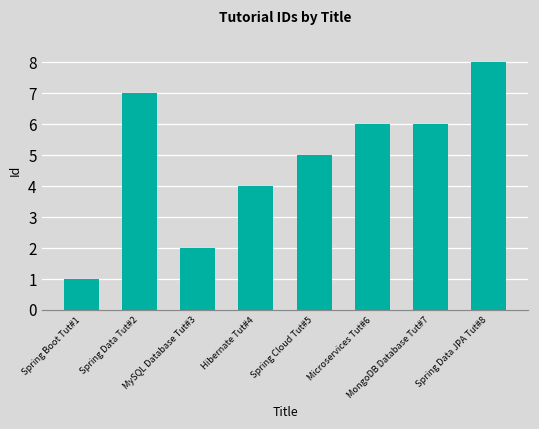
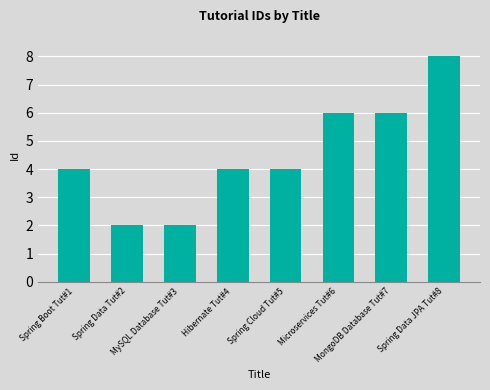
  {
-   "Spring Boot Tut#1": 1,
-   "Spring Data Tut#2": 7,
+   "Spring Boot Tut#1": 4,
+   "Spring Data Tut#2": 2,
    "MySQL Database Tut#3": 2,
    "Hibernate Tut#4": 4,
-   "Spring Cloud Tut#5": 5,
+   "Spring Cloud Tut#5": 4,
    "Microservices Tut#6": 6,
    "MongoDB Database Tut#7": 6,
    "Spring Data JPA Tut#8": 8
  }
